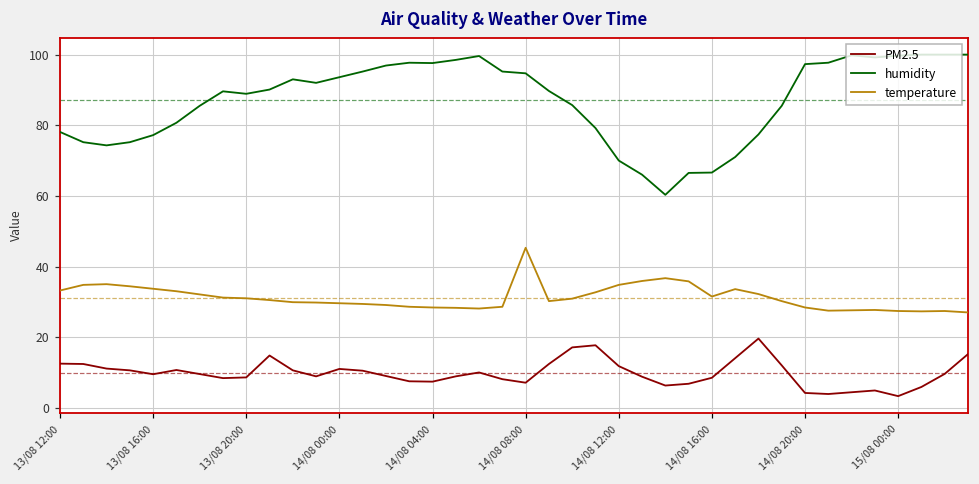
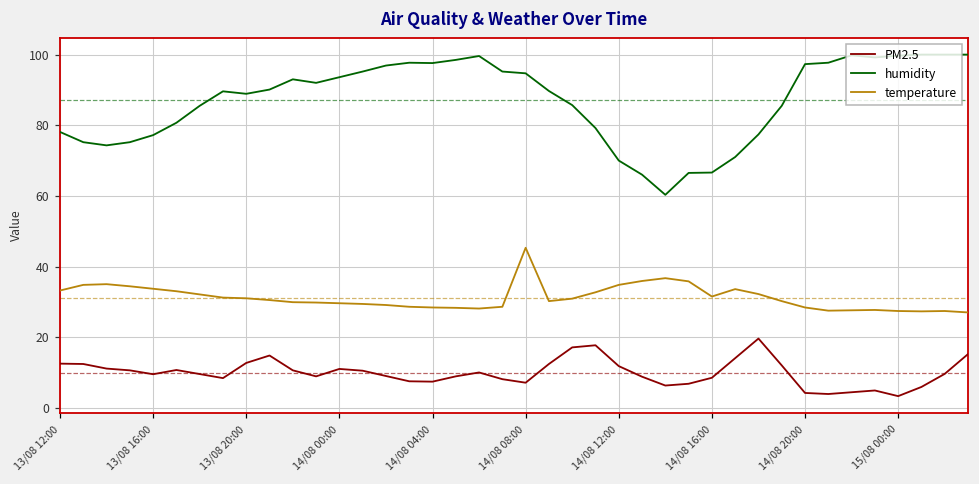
  {
    "PM2.5": {
      "13/08 12:00": 13,
      "13/08 16:00": 10,
-     "13/08 20:00": 9,
+     "13/08 20:00": 13,
      "14/08 00:00": 11,
      "14/08 04:00": 7,
      "14/08 08:00": 7,
      "14/08 12:00": 12,
      "14/08 16:00": 9,
      "14/08 20:00": 4,
      "15/08 00:00": 3
    },
    "humidity": {
      "13/08 12:00": 78,
      "13/08 16:00": 77,
      "13/08 20:00": 89,
      "14/08 00:00": 94,
      "14/08 04:00": 98,
      "14/08 08:00": 95,
      "14/08 12:00": 70,
      "14/08 16:00": 67,
      "14/08 20:00": 97
    },
    "temperature": {
      "13/08 12:00": 33,
      "13/08 16:00": 34,
      "13/08 20:00": 31,
      "14/08 00:00": 30,
      "14/08 04:00": 28,
      "14/08 08:00": 45,
      "14/08 12:00": 35,
      "14/08 16:00": 32,
      "14/08 20:00": 28,
      "15/08 00:00": 27
    }
  }
